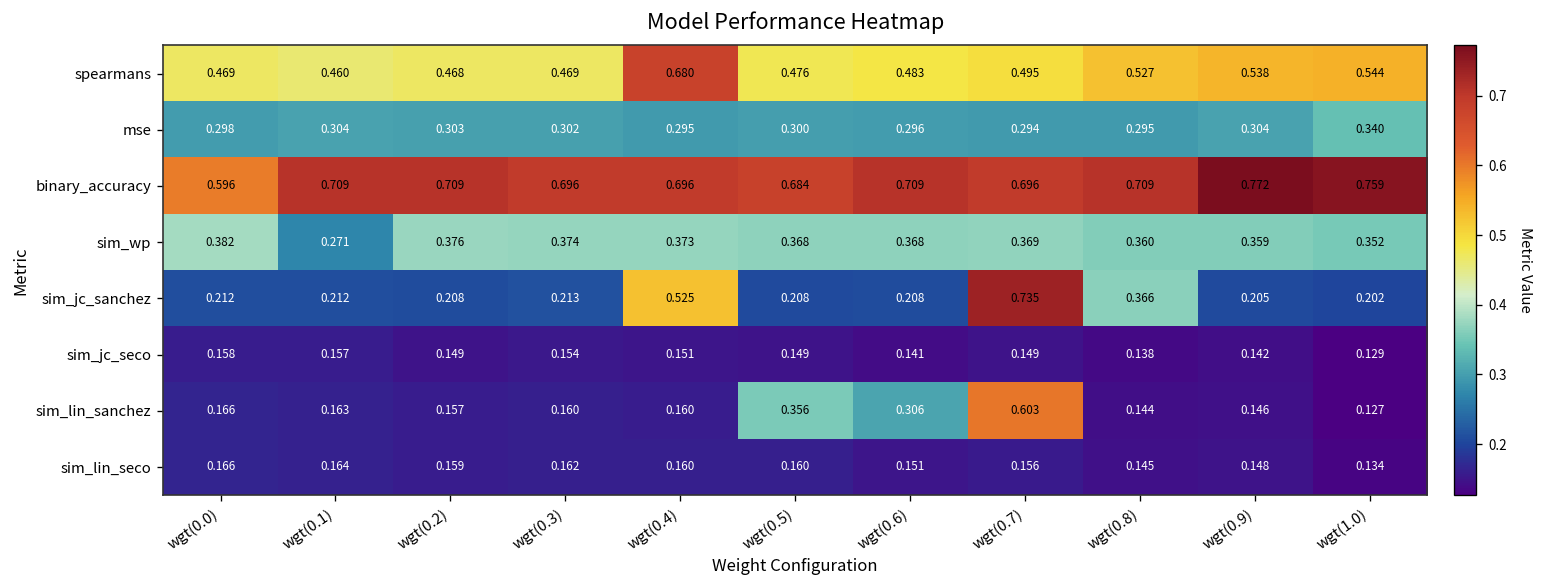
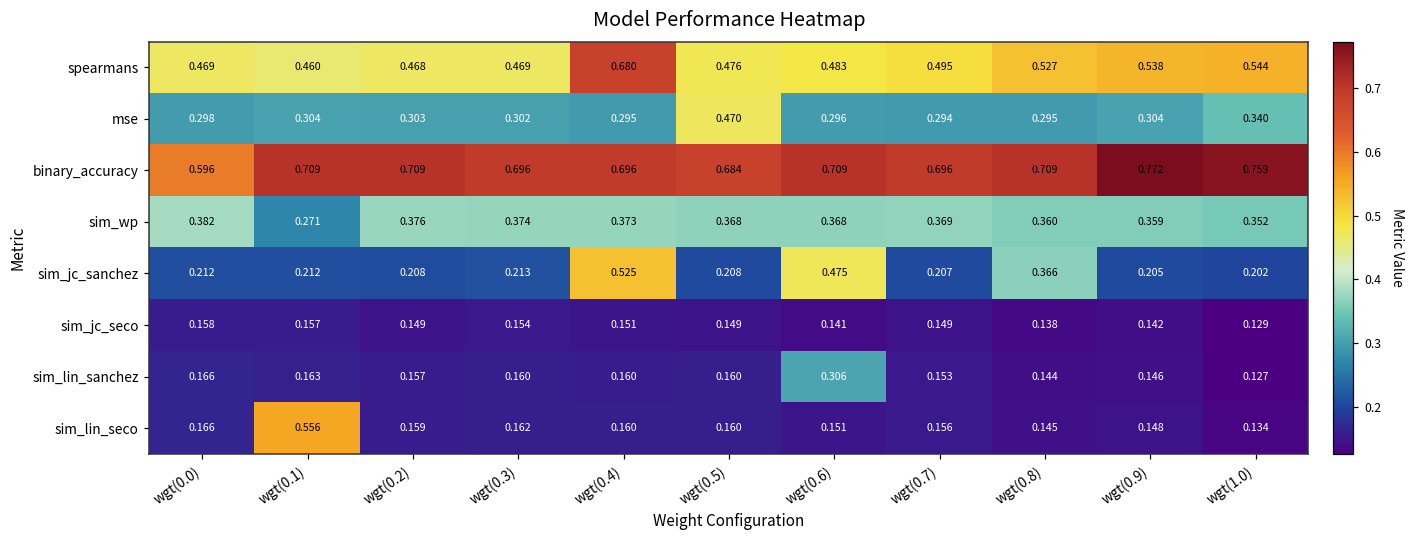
  {
    "spearmans": {
      "wgt(0.0)": 0.469,
      "wgt(0.1)": 0.460,
      "wgt(0.2)": 0.468,
      "wgt(0.3)": 0.469,
      "wgt(0.4)": 0.680,
      "wgt(0.5)": 0.476,
      "wgt(0.6)": 0.483,
      "wgt(0.7)": 0.495,
      "wgt(0.8)": 0.527,
      "wgt(0.9)": 0.538,
      "wgt(1.0)": 0.544
    },
    "mse": {
      "wgt(0.0)": 0.298,
      "wgt(0.1)": 0.304,
      "wgt(0.2)": 0.303,
      "wgt(0.3)": 0.302,
      "wgt(0.4)": 0.295,
-     "wgt(0.5)": 0.300,
+     "wgt(0.5)": 0.470,
      "wgt(0.6)": 0.296,
      "wgt(0.7)": 0.294,
      "wgt(0.8)": 0.295,
      "wgt(0.9)": 0.304,
      "wgt(1.0)": 0.340
    },
    "binary_accuracy": {
      "wgt(0.0)": 0.596,
      "wgt(0.1)": 0.709,
      "wgt(0.2)": 0.709,
      "wgt(0.3)": 0.696,
      "wgt(0.4)": 0.696,
      "wgt(0.5)": 0.684,
      "wgt(0.6)": 0.709,
      "wgt(0.7)": 0.696,
      "wgt(0.8)": 0.709,
      "wgt(0.9)": 0.772,
      "wgt(1.0)": 0.759
    },
    "sim_wp": {
      "wgt(0.0)": 0.382,
      "wgt(0.1)": 0.271,
      "wgt(0.2)": 0.376,
      "wgt(0.3)": 0.374,
      "wgt(0.4)": 0.373,
      "wgt(0.5)": 0.368,
      "wgt(0.6)": 0.368,
      "wgt(0.7)": 0.369,
      "wgt(0.8)": 0.360,
      "wgt(0.9)": 0.359,
      "wgt(1.0)": 0.352
    },
    "sim_jc_sanchez": {
      "wgt(0.0)": 0.212,
      "wgt(0.1)": 0.212,
      "wgt(0.2)": 0.208,
      "wgt(0.3)": 0.213,
      "wgt(0.4)": 0.525,
      "wgt(0.5)": 0.208,
-     "wgt(0.6)": 0.208,
-     "wgt(0.7)": 0.735,
+     "wgt(0.6)": 0.475,
+     "wgt(0.7)": 0.207,
      "wgt(0.8)": 0.366,
      "wgt(0.9)": 0.205,
      "wgt(1.0)": 0.202
    },
    "sim_jc_seco": {
      "wgt(0.0)": 0.158,
      "wgt(0.1)": 0.157,
      "wgt(0.2)": 0.149,
      "wgt(0.3)": 0.154,
      "wgt(0.4)": 0.151,
      "wgt(0.5)": 0.149,
      "wgt(0.6)": 0.141,
      "wgt(0.7)": 0.149,
      "wgt(0.8)": 0.138,
      "wgt(0.9)": 0.142,
      "wgt(1.0)": 0.129
    },
    "sim_lin_sanchez": {
      "wgt(0.0)": 0.166,
      "wgt(0.1)": 0.163,
      "wgt(0.2)": 0.157,
      "wgt(0.3)": 0.160,
      "wgt(0.4)": 0.160,
-     "wgt(0.5)": 0.356,
+     "wgt(0.5)": 0.160,
      "wgt(0.6)": 0.306,
-     "wgt(0.7)": 0.603,
+     "wgt(0.7)": 0.153,
      "wgt(0.8)": 0.144,
      "wgt(0.9)": 0.146,
      "wgt(1.0)": 0.127
    },
    "sim_lin_seco": {
      "wgt(0.0)": 0.166,
-     "wgt(0.1)": 0.164,
+     "wgt(0.1)": 0.556,
      "wgt(0.2)": 0.159,
      "wgt(0.3)": 0.162,
      "wgt(0.4)": 0.160,
      "wgt(0.5)": 0.160,
      "wgt(0.6)": 0.151,
      "wgt(0.7)": 0.156,
      "wgt(0.8)": 0.145,
      "wgt(0.9)": 0.148,
      "wgt(1.0)": 0.134
    }
  }
